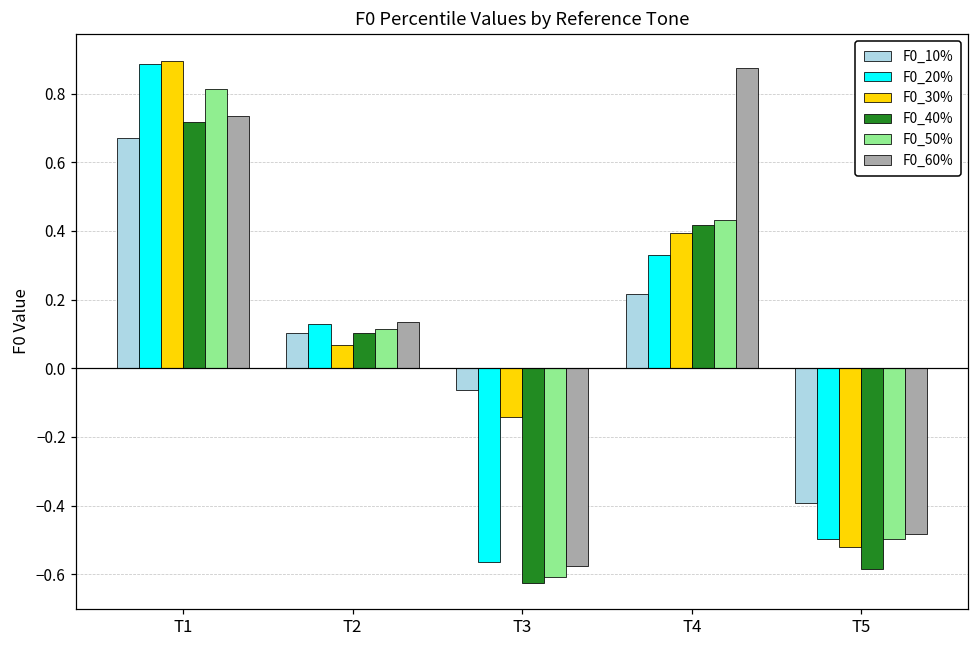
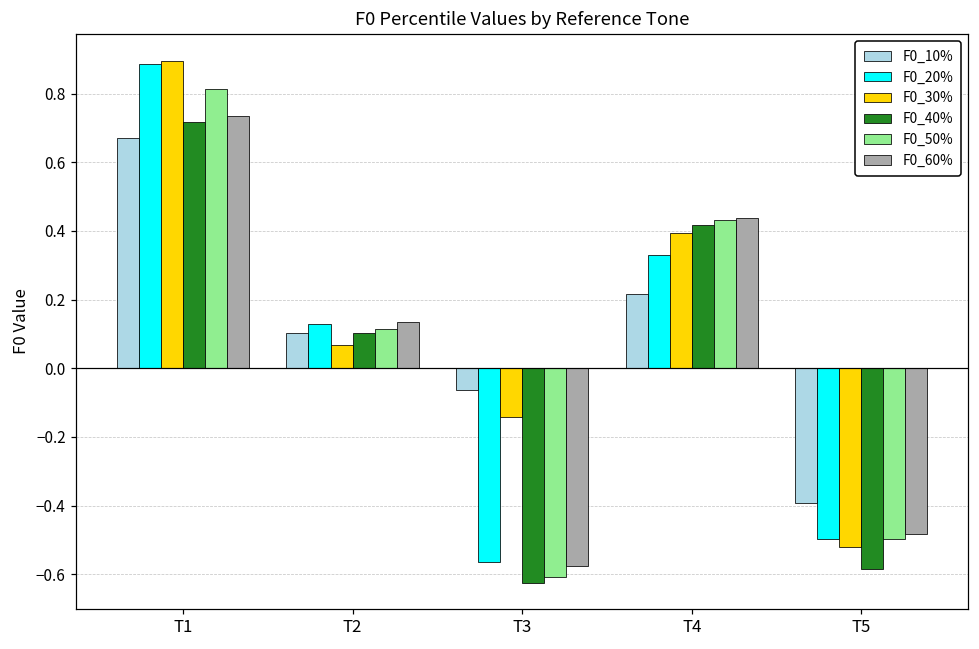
  {
    "F0_10%": {
      "T1": 0.67,
      "T2": 0.10,
      "T3": -0.06,
      "T4": 0.22,
      "T5": -0.39
    },
    "F0_20%": {
      "T1": 0.89,
      "T2": 0.13,
      "T3": -0.56,
      "T4": 0.33,
      "T5": -0.50
    },
    "F0_30%": {
      "T1": 0.90,
      "T2": 0.07,
      "T3": -0.14,
      "T4": 0.40,
      "T5": -0.52
    },
    "F0_40%": {
      "T1": 0.72,
      "T2": 0.10,
      "T3": -0.62,
      "T4": 0.42,
      "T5": -0.58
    },
    "F0_50%": {
      "T1": 0.81,
      "T2": 0.11,
      "T3": -0.61,
      "T4": 0.43,
      "T5": -0.50
    },
    "F0_60%": {
      "T1": 0.73,
      "T2": 0.13,
      "T3": -0.58,
-     "T4": 0.87,
+     "T4": 0.44,
      "T5": -0.48
    }
  }
